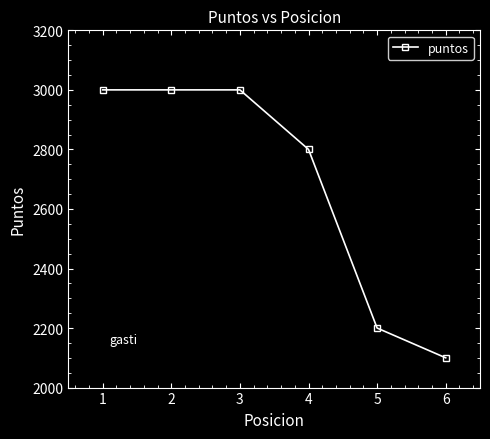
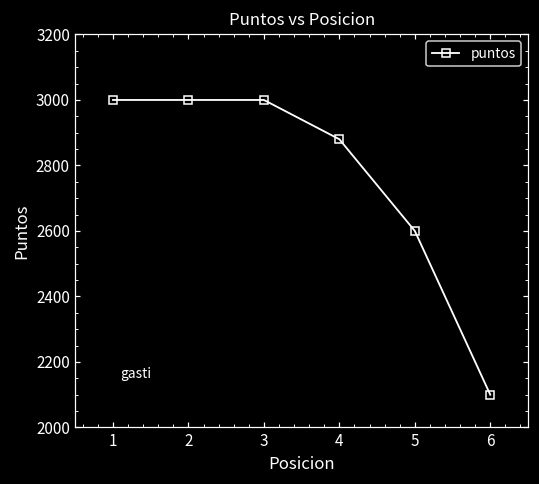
  {
    "1": 3000,
    "2": 3000,
    "3": 3000,
-   "4": 2800,
-   "5": 2200,
+   "4": 2880,
+   "5": 2600,
    "6": 2100
  }
